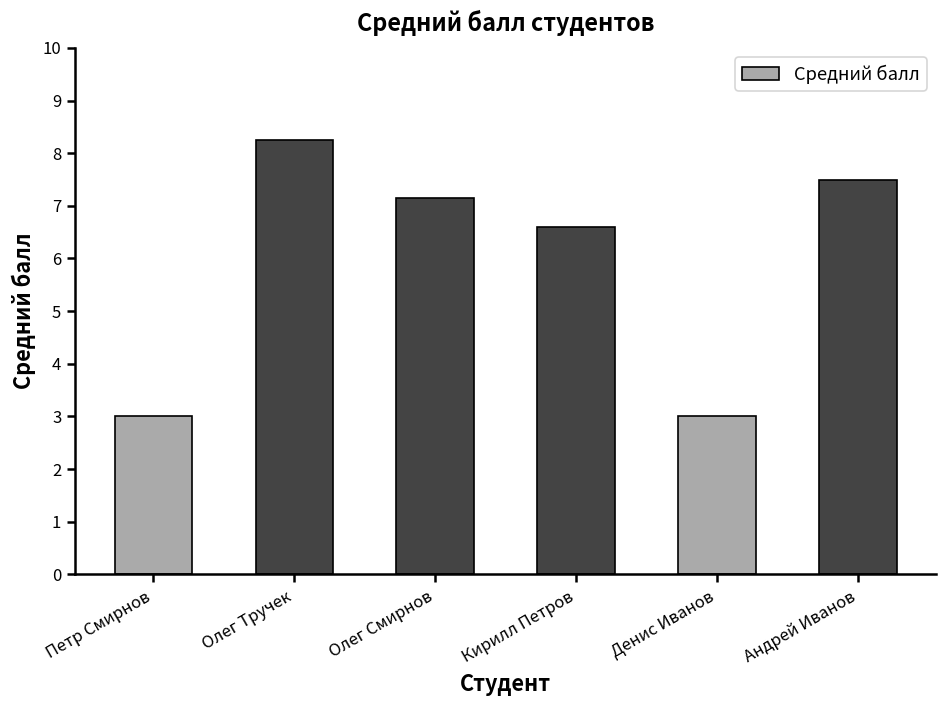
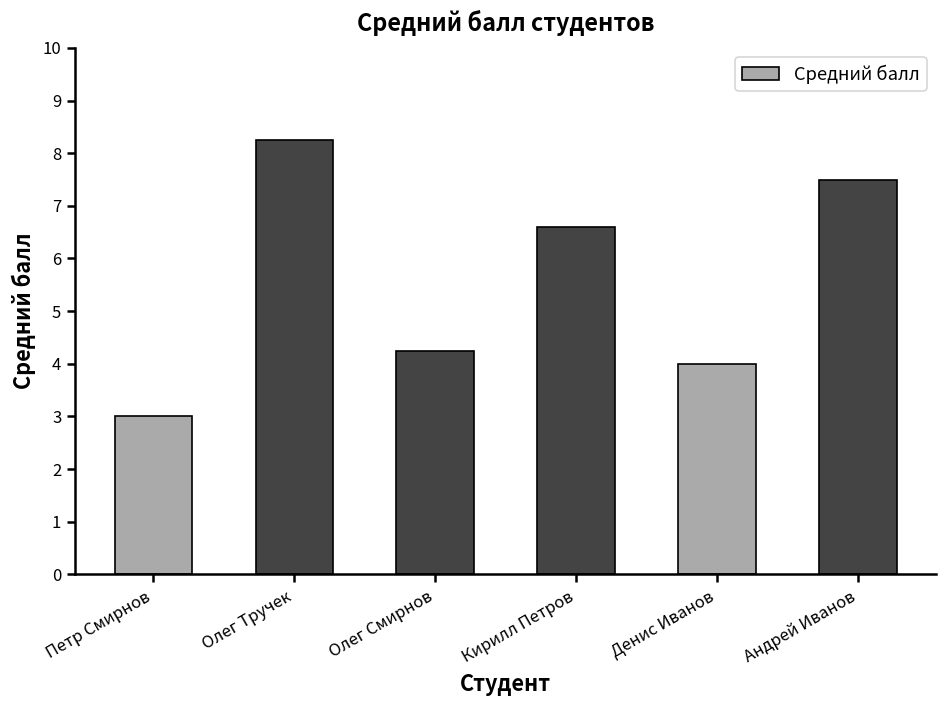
  {
    "Петр Смирнов": 3.0,
    "Олег Тручек": 8.3,
-   "Олег Смирнов": 7.1,
+   "Олег Смирнов": 4.3,
    "Кирилл Петров": 6.6,
-   "Денис Иванов": 3,
+   "Денис Иванов": 4,
    "Андрей Иванов": 7.5
  }
